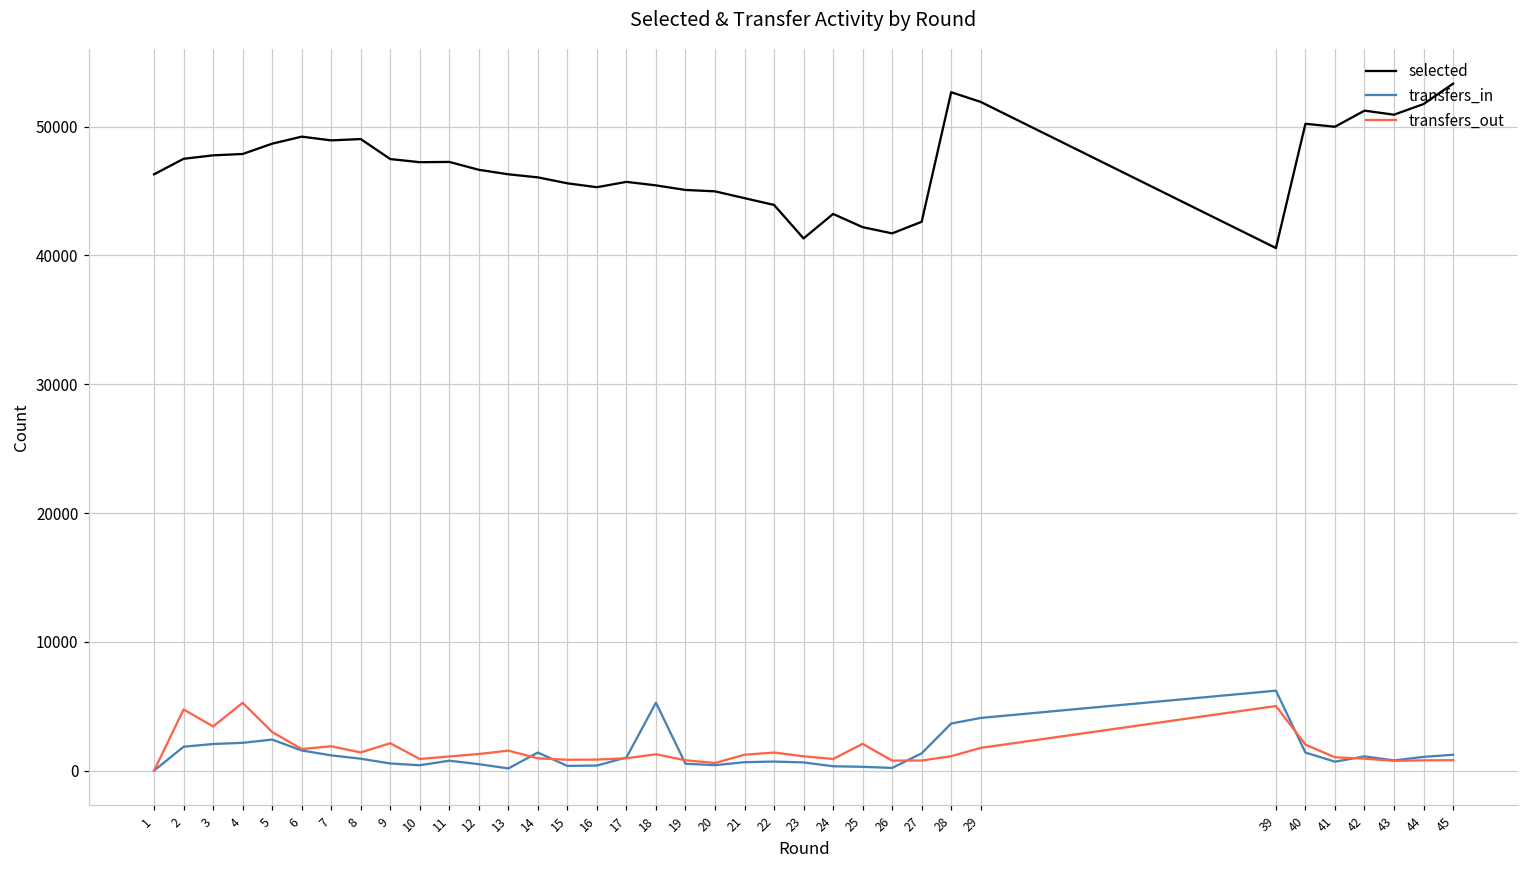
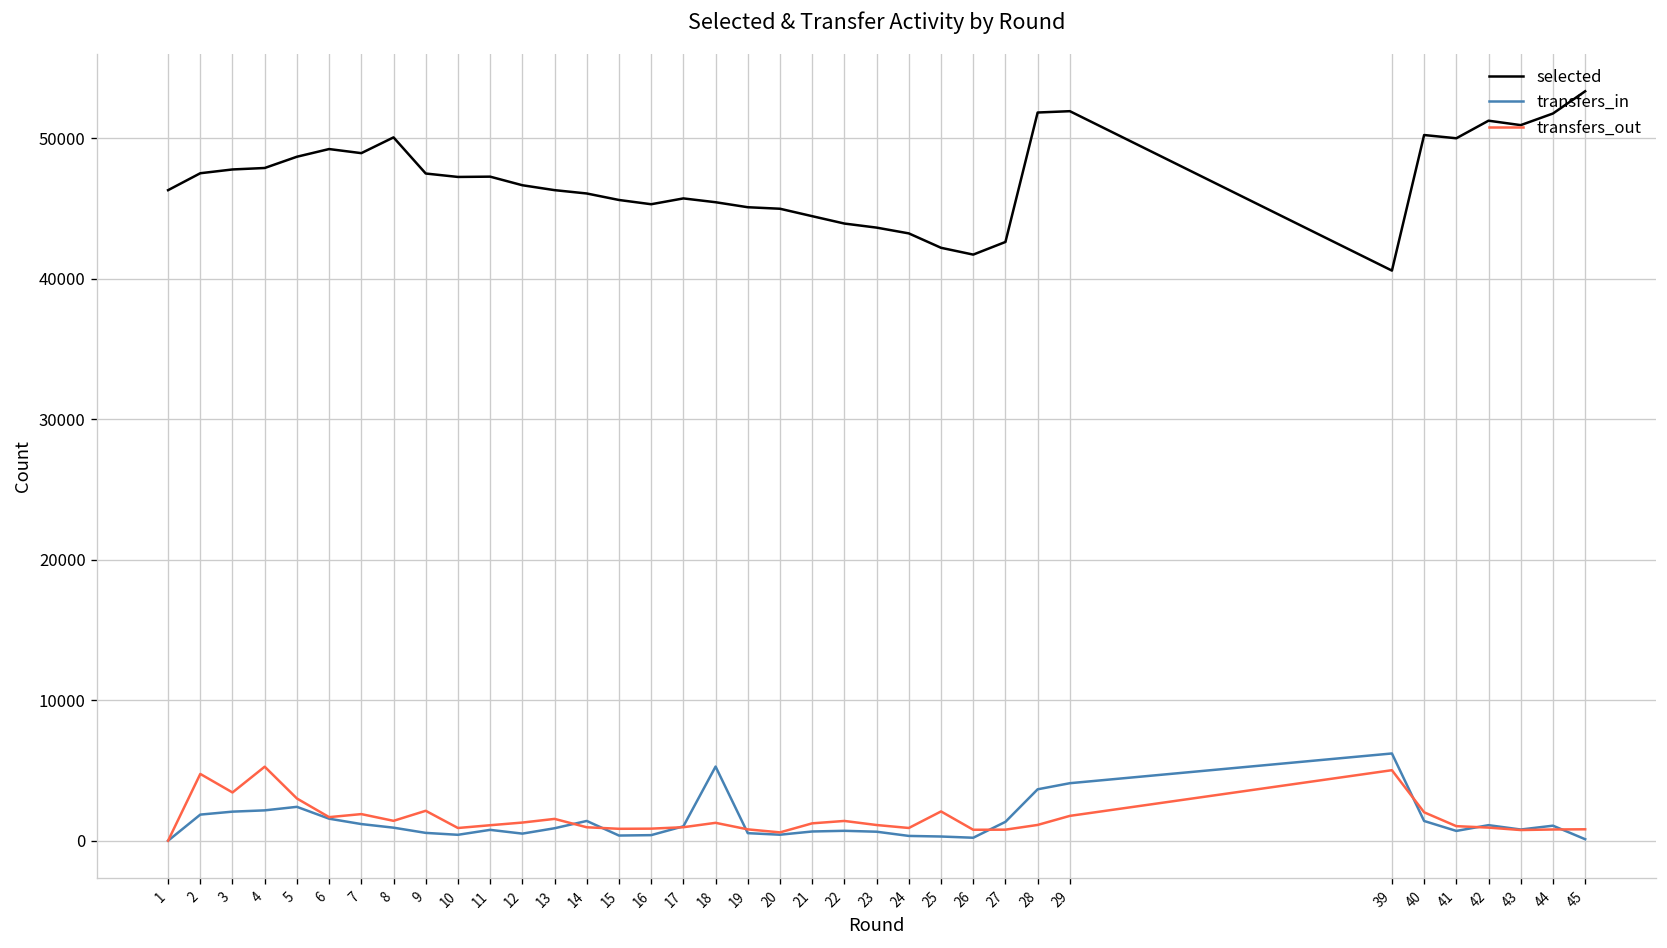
  {
    "selected": {
      "1": 46300,
      "2": 47500,
      "3": 47800,
      "4": 47900,
      "5": 48700,
      "6": 49200,
      "7": 48900,
-     "8": 49000,
+     "8": 50100,
      "9": 47500,
      "10": 47200,
      "11": 47300,
      "12": 46600,
      "13": 46300,
      "14": 46100,
      "15": 45600,
      "16": 45300,
      "17": 45700,
      "18": 45400,
      "19": 45100,
      "20": 45000,
      "21": 44400,
      "22": 43900,
-     "23": 41300,
+     "23": 43600,
      "24": 43200,
      "25": 42200,
      "26": 41700,
      "27": 42600,
-     "28": 52700,
+     "28": 51800,
      "29": 51900,
      "39": 40600,
      "40": 50200,
      "41": 50000,
      "42": 51200,
      "43": 50900,
      "44": 51800,
      "45": 53300
    },
    "transfers_in": {
      "2": 1900,
      "3": 2100,
      "4": 2200,
      "5": 2400,
      "7": 1200,
      "8": 900,
      "9": 600,
      "10": 400,
      "11": 800,
      "12": 500,
-     "13": 200,
+     "13": 900,
      "14": 1400,
      "15": 400,
      "16": 400,
      "18": 5300,
      "19": 500,
      "21": 700,
      "22": 700,
      "23": 600,
      "24": 300,
      "25": 300,
      "26": 200,
      "27": 1300,
      "28": 3700,
      "29": 4100,
      "39": 6200,
      "40": 1400,
      "41": 700,
      "44": 1100,
-     "45": 1200
+     "45": 100
    },
    "transfers_out": {
      "2": 4800,
      "3": 3400,
      "4": 5300,
      "5": 3000,
      "7": 1900,
      "8": 1400,
      "9": 2100,
      "10": 900,
      "11": 1100,
      "12": 1300,
      "13": 1600,
      "14": 1000,
      "15": 800,
      "16": 900,
      "18": 1300,
      "19": 800,
      "21": 1200,
      "22": 1400,
      "23": 1100,
      "24": 900,
      "25": 2100,
      "26": 800,
      "27": 800,
      "28": 1100,
      "29": 1800,
      "39": 5000,
      "40": 2000,
      "41": 1000,
      "44": 800,
      "45": 800
    }
  }
